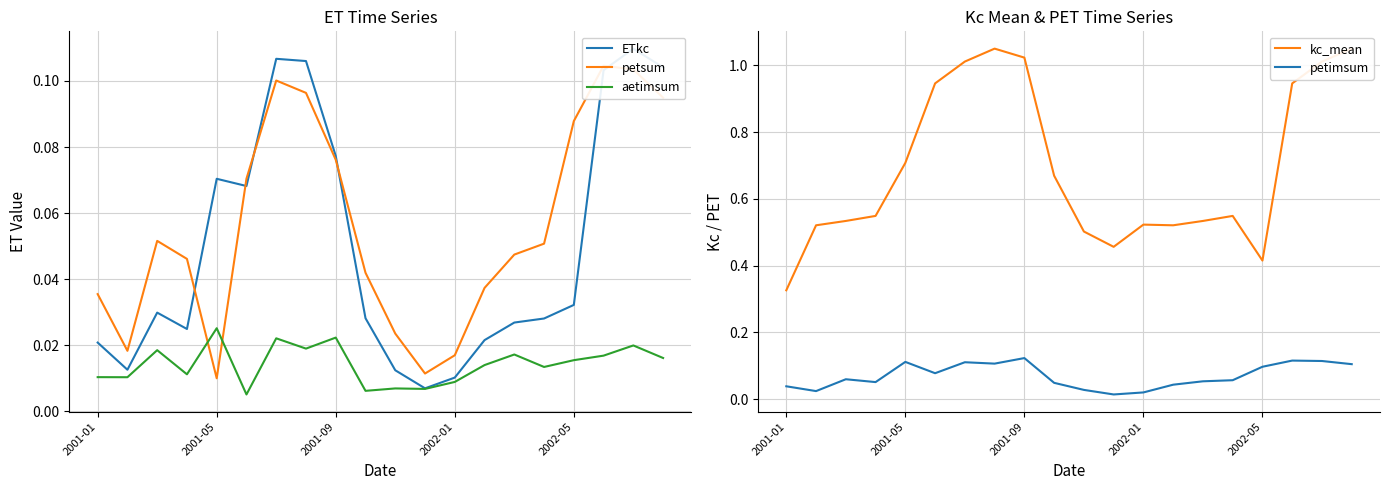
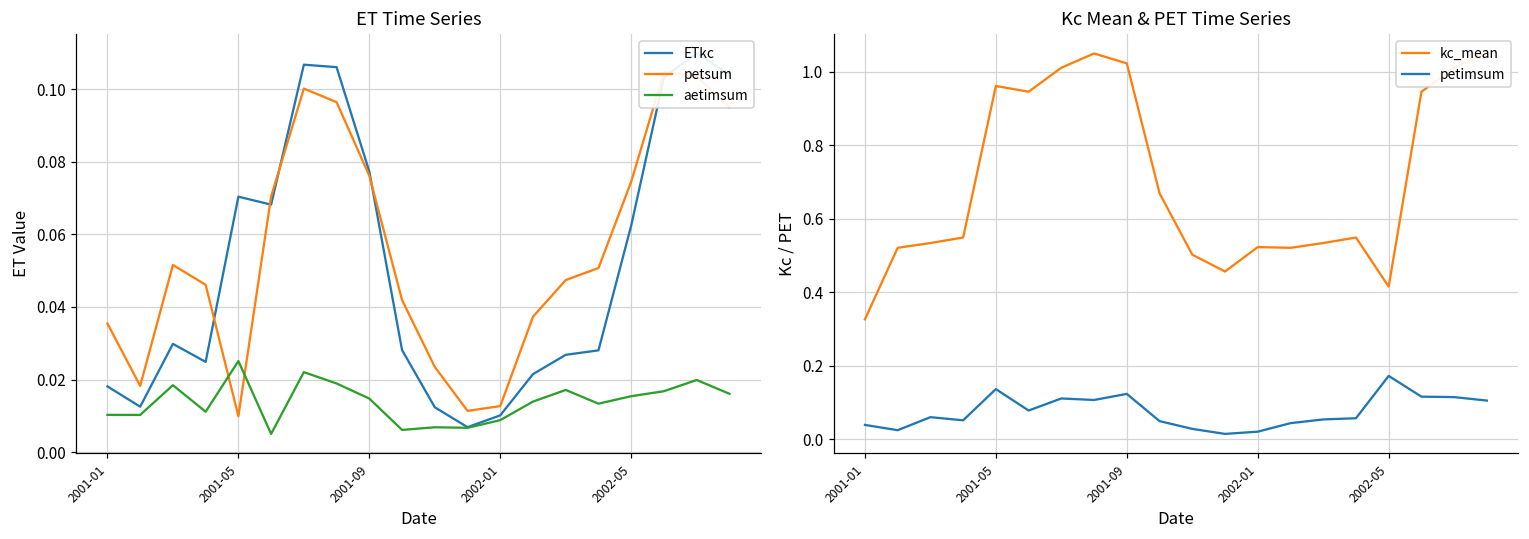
  {
    "ET Time Series": {
      "ETkc": {
-       "2001-01": 0.021,
+       "2001-01": 0.018,
        "2001-05": 0.070,
        "2001-09": 0.077,
        "2002-01": 0.010,
-       "2002-05": 0.032
+       "2002-05": 0.062
      },
      "petsum": {
        "2001-01": 0.035,
        "2001-05": 0.010,
        "2001-09": 0.076,
-       "2002-01": 0.017,
-       "2002-05": 0.088
+       "2002-01": 0.013,
+       "2002-05": 0.075
      },
      "aetimsum": {
        "2001-01": 0.010,
        "2001-05": 0.025,
-       "2001-09": 0.022,
+       "2001-09": 0.015,
        "2002-01": 0.009,
        "2002-05": 0.015
      }
    },
    "Kc Mean & PET Time Series": {
      "kc_mean": {
        "2001-01": 0.33,
-       "2001-05": 0.71,
+       "2001-05": 0.96,
        "2001-09": 1.02,
        "2002-01": 0.52,
        "2002-05": 0.42
      },
      "petimsum": {
        "2001-01": 0.04,
-       "2001-05": 0.11,
+       "2001-05": 0.14,
        "2001-09": 0.12,
        "2002-01": 0.02,
-       "2002-05": 0.10
+       "2002-05": 0.17
      }
    }
  }
